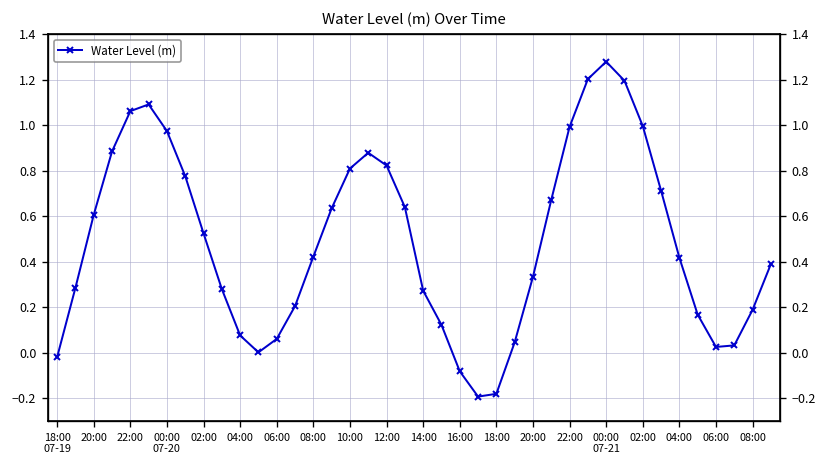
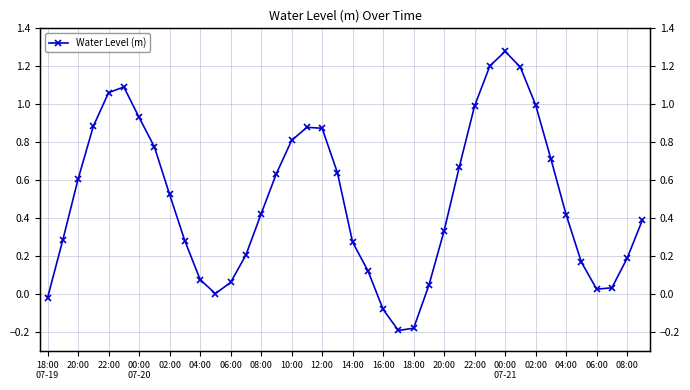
  {
    "18:00 07-19": -0.02,
-   "00:00 07-20": 0.97,
+   "00:00 07-20": 0.93,
    "10:00": 0.81,
-   "12:00": 0.82,
+   "12:00": 0.87,
    "14:00": 0.27,
    "16:00": -0.08,
    "18:00": -0.18,
    "00:00 07-21": 1.28
  }
